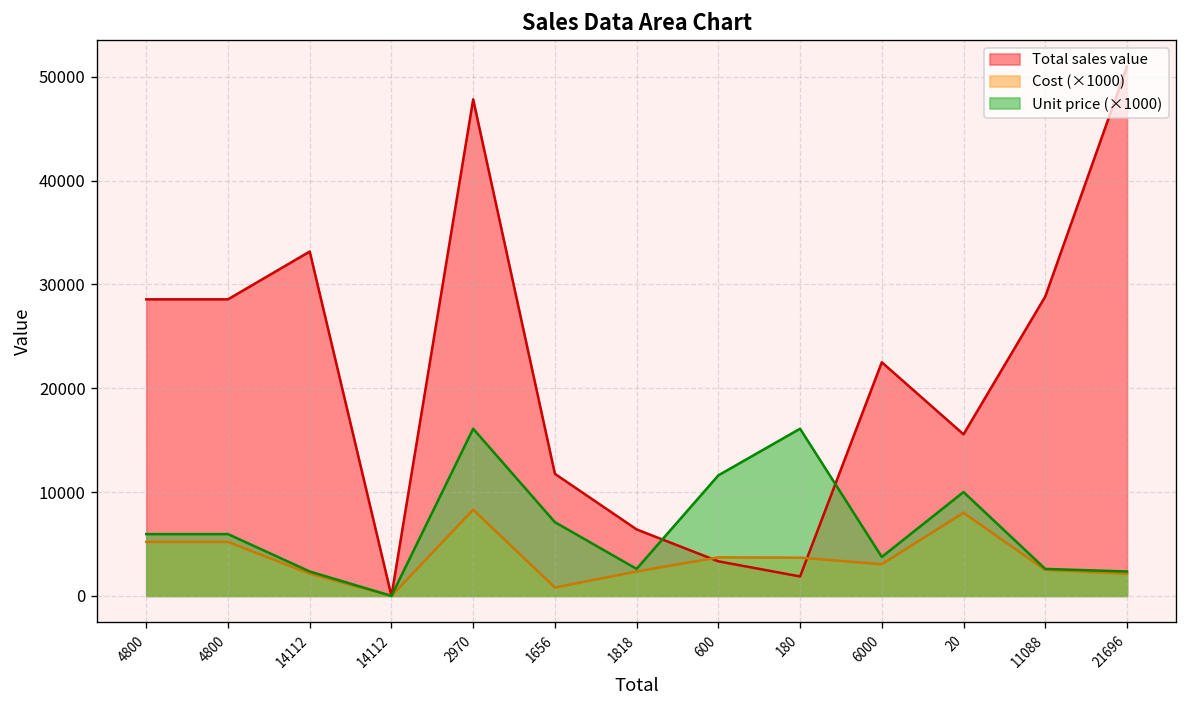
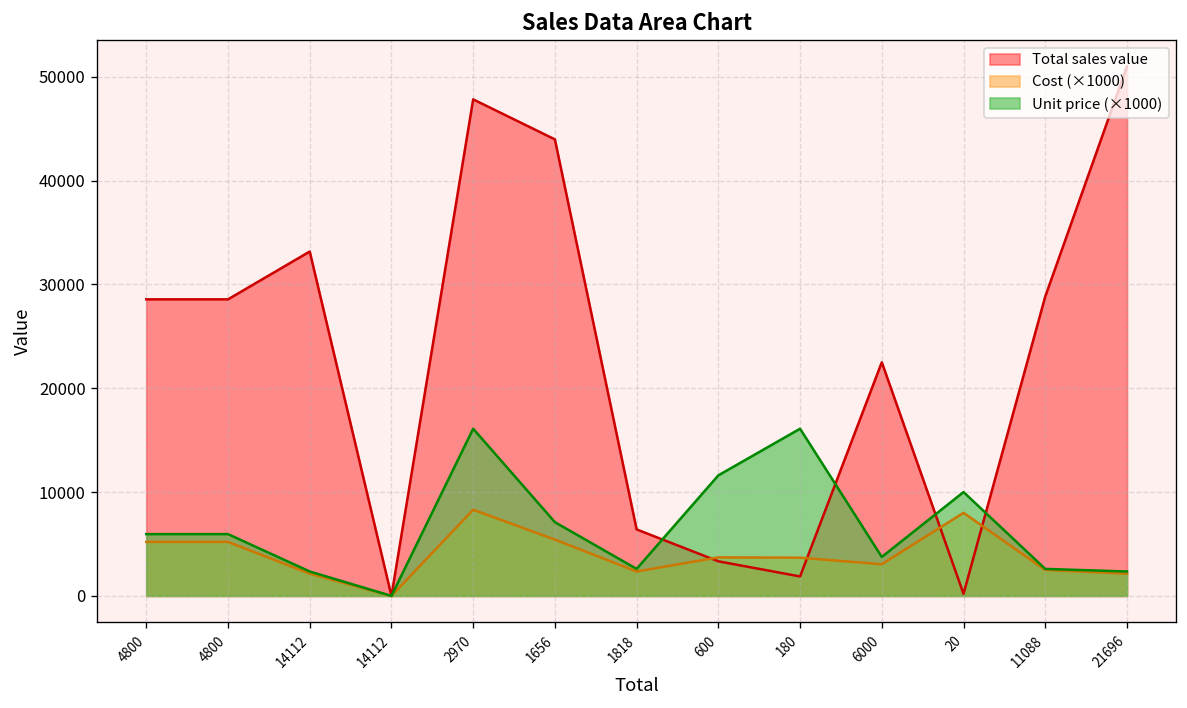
  {
    "Total sales value": {
      "2970": 48000,
-     "1656": 12000,
+     "1656": 44000,
      "1818": 6000,
      "600": 3000,
      "180": 2000,
      "6000": 23000,
-     "20": 16000,
+     "20": 0,
      "11088": 29000
    },
    "Cost (×1000)": {
      "2970": 8000,
-     "1656": 1000,
+     "1656": 5000,
      "600": 4000,
      "180": 4000,
      "6000": 3000,
      "20": 8000
    },
    "Unit price (×1000)": {
      "2970": 16000,
      "1656": 7000,
      "600": 12000,
      "180": 16000,
      "6000": 4000,
      "20": 10000
    }
  }
